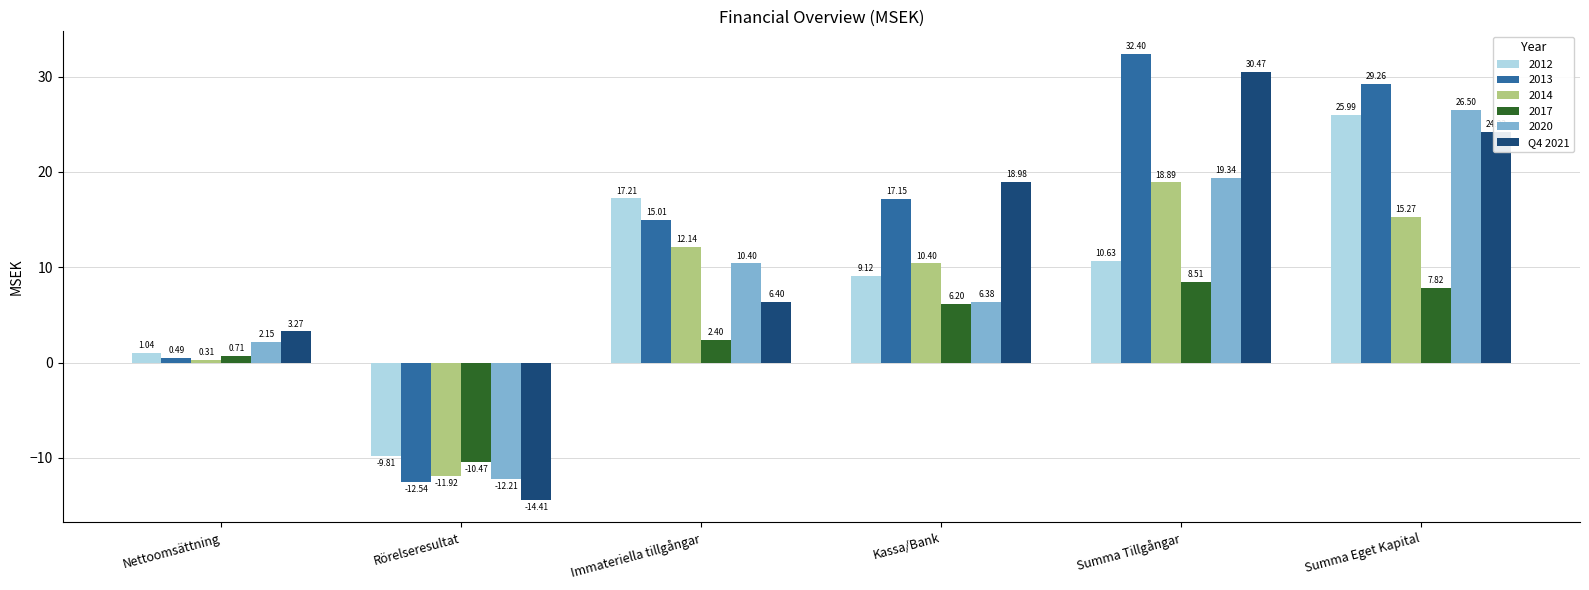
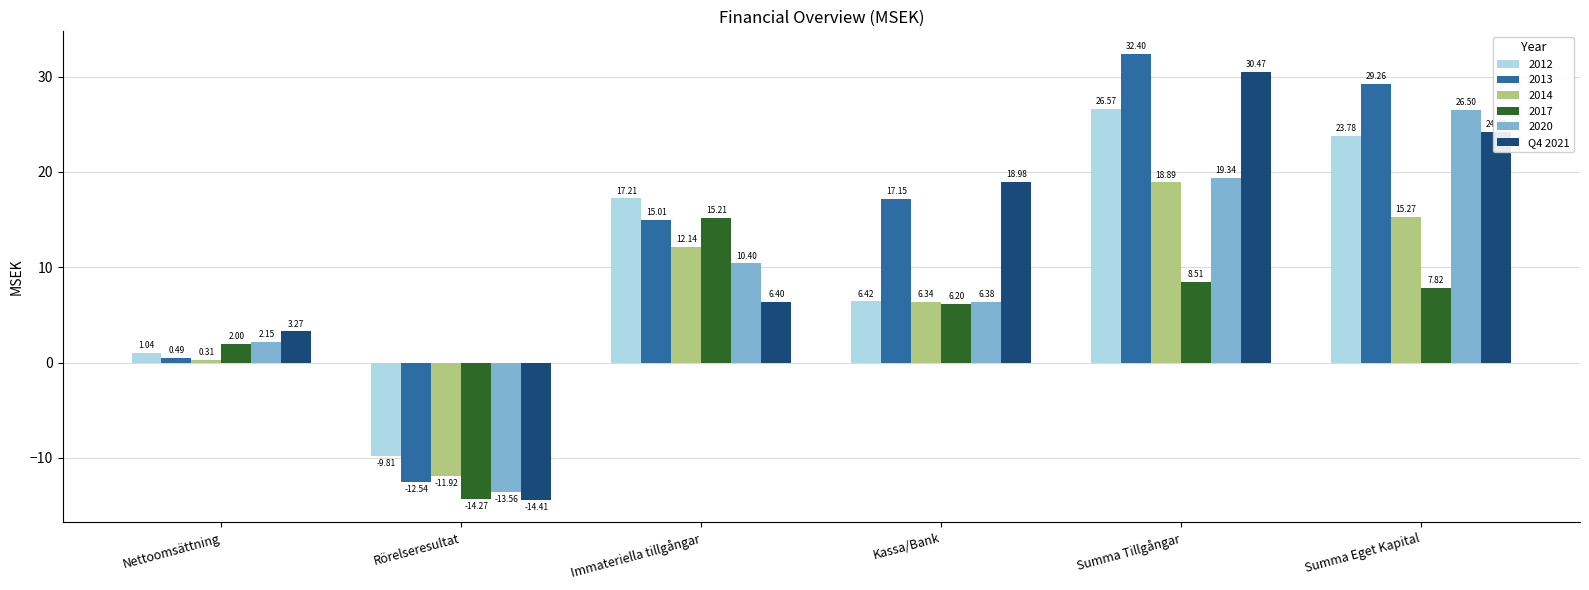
  {
    "2012": {
      "Nettoomsättning": 1.04,
      "Rörelseresultat": -9.81,
      "Immateriella tillgångar": 17.21,
-     "Kassa/Bank": 9.12,
-     "Summa Tillgångar": 10.63,
-     "Summa Eget Kapital": 25.99
+     "Kassa/Bank": 6.42,
+     "Summa Tillgångar": 26.57,
+     "Summa Eget Kapital": 23.78
    },
    "2014": {
      "Nettoomsättning": 0.31,
      "Rörelseresultat": -11.92,
      "Immateriella tillgångar": 12.14,
-     "Kassa/Bank": 10.40,
+     "Kassa/Bank": 6.34,
      "Summa Tillgångar": 18.89,
      "Summa Eget Kapital": 15.27
    },
    "2017": {
-     "Nettoomsättning": 0.71,
-     "Rörelseresultat": -10.47,
-     "Immateriella tillgångar": 2.40,
+     "Nettoomsättning": 2.00,
+     "Rörelseresultat": -14.27,
+     "Immateriella tillgångar": 15.21,
      "Kassa/Bank": 6.20,
      "Summa Tillgångar": 8.51,
      "Summa Eget Kapital": 7.82
    },
    "2020": {
      "Nettoomsättning": 2.15,
-     "Rörelseresultat": -12.21,
+     "Rörelseresultat": -13.56,
      "Immateriella tillgångar": 10.40,
      "Kassa/Bank": 6.38,
      "Summa Tillgångar": 19.34,
      "Summa Eget Kapital": 26.50
    }
  }
